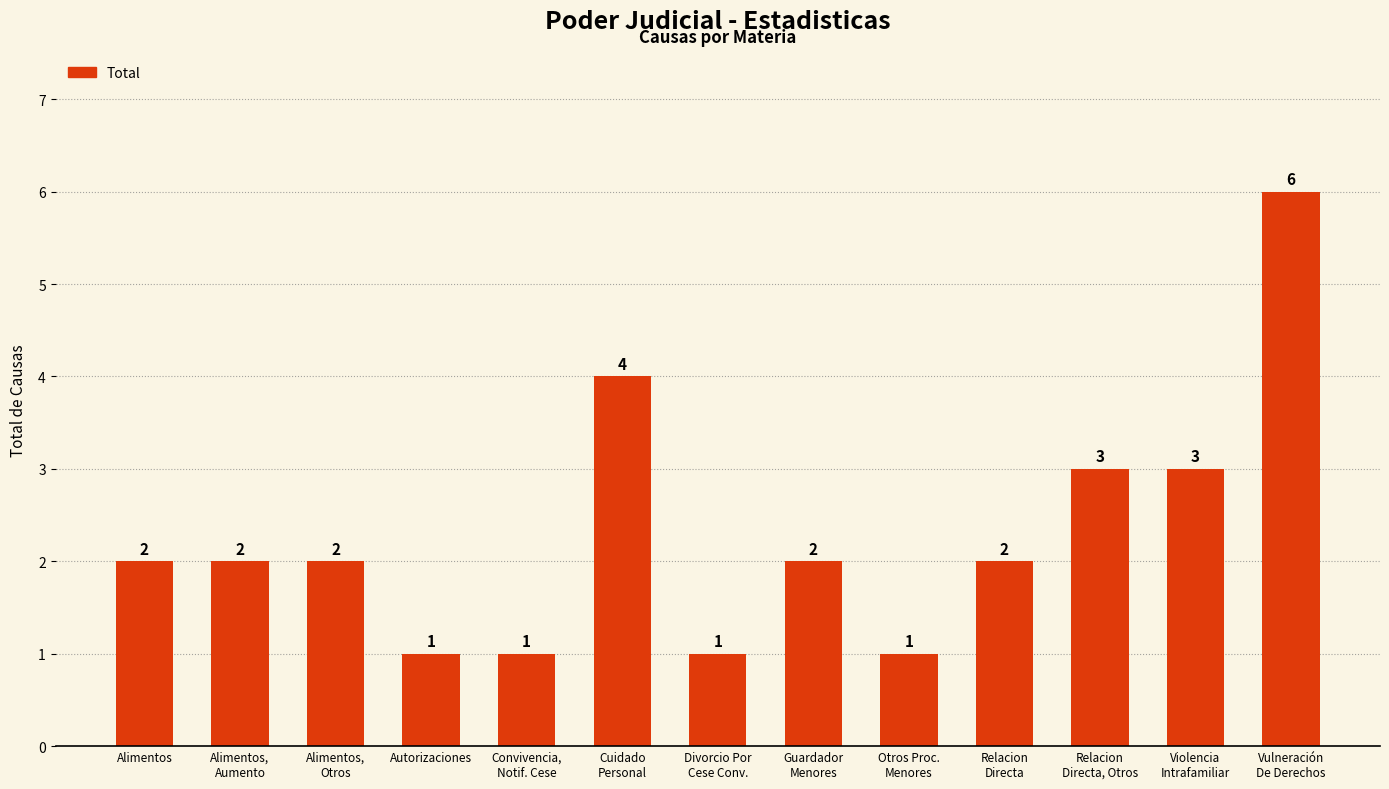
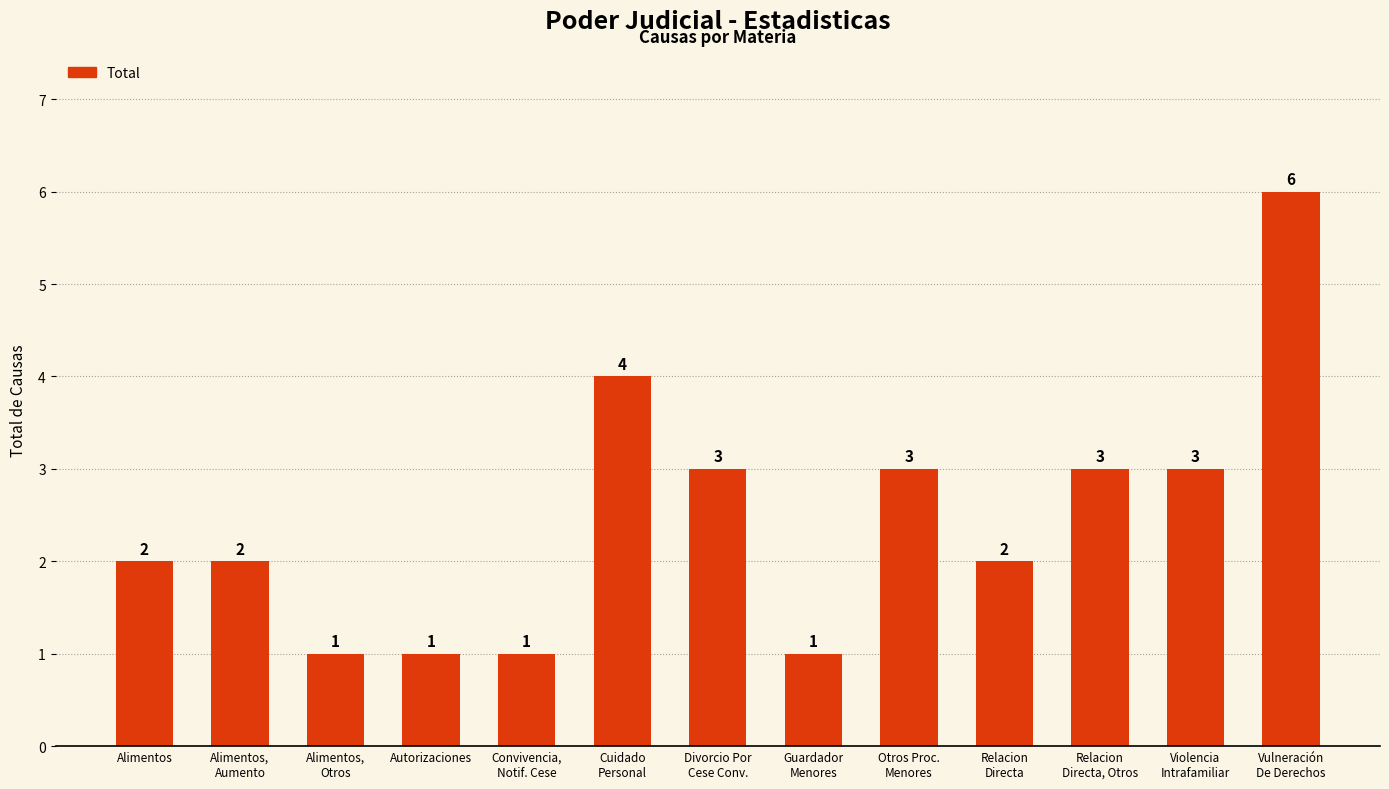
  {
    "Alimentos": 2,
    "Alimentos, Aumento": 2,
-   "Alimentos, Otros": 2,
+   "Alimentos, Otros": 1,
    "Autorizaciones": 1,
    "Convivencia, Notif. Cese": 1,
    "Cuidado Personal": 4,
-   "Divorcio Por Cese Conv.": 1,
-   "Guardador Menores": 2,
-   "Otros Proc. Menores": 1,
+   "Divorcio Por Cese Conv.": 3,
+   "Guardador Menores": 1,
+   "Otros Proc. Menores": 3,
    "Relacion Directa": 2,
    "Relacion Directa, Otros": 3,
    "Violencia Intrafamiliar": 3,
    "Vulneración De Derechos": 6
  }
